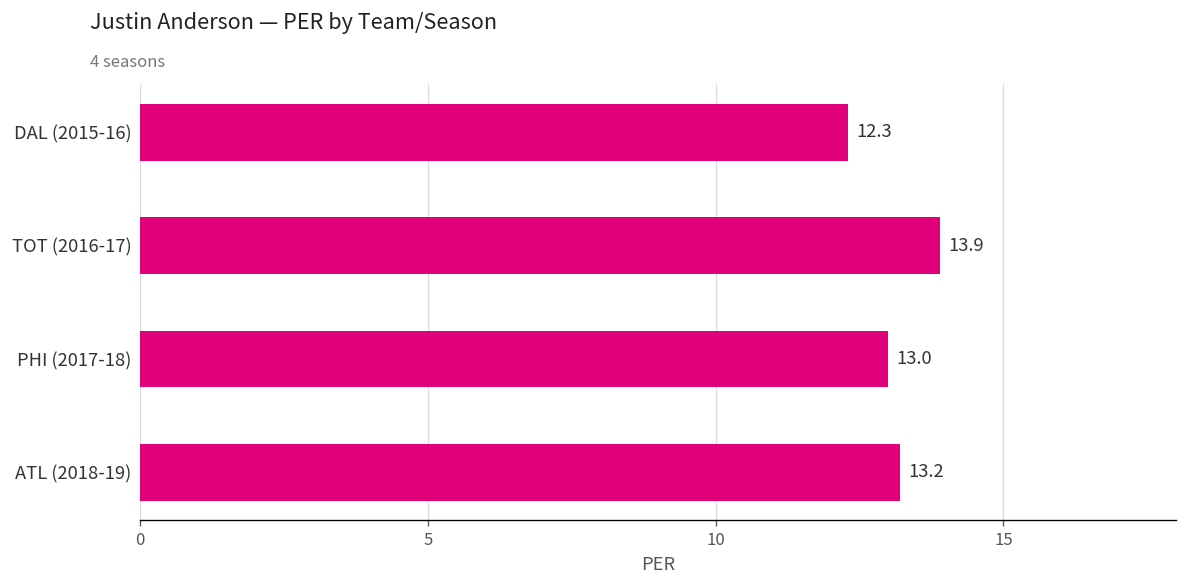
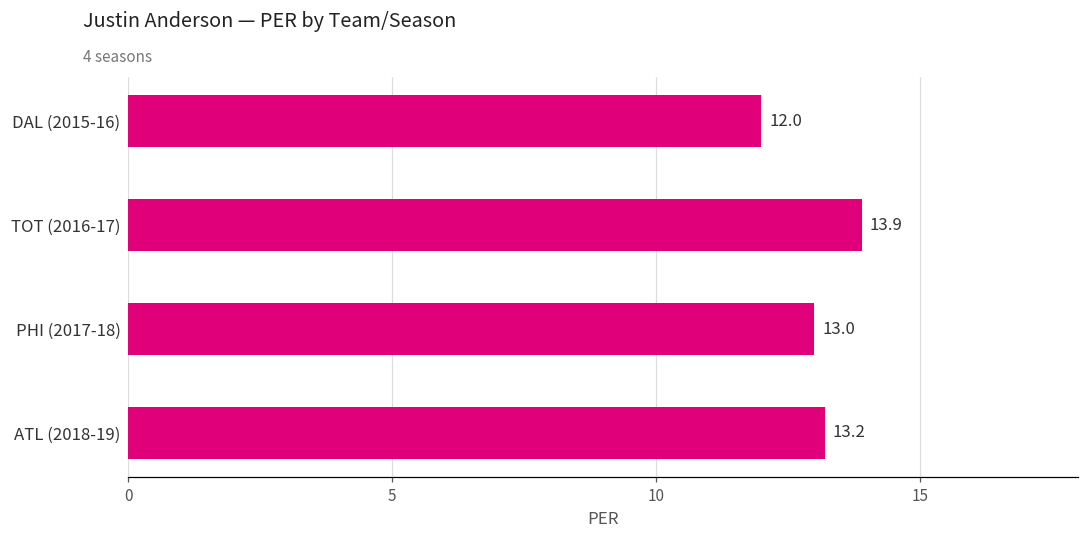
  {
-   "DAL (2015-16)": 12.3,
+   "DAL (2015-16)": 12.0,
    "TOT (2016-17)": 13.9,
    "PHI (2017-18)": 13.0,
    "ATL (2018-19)": 13.2
  }
